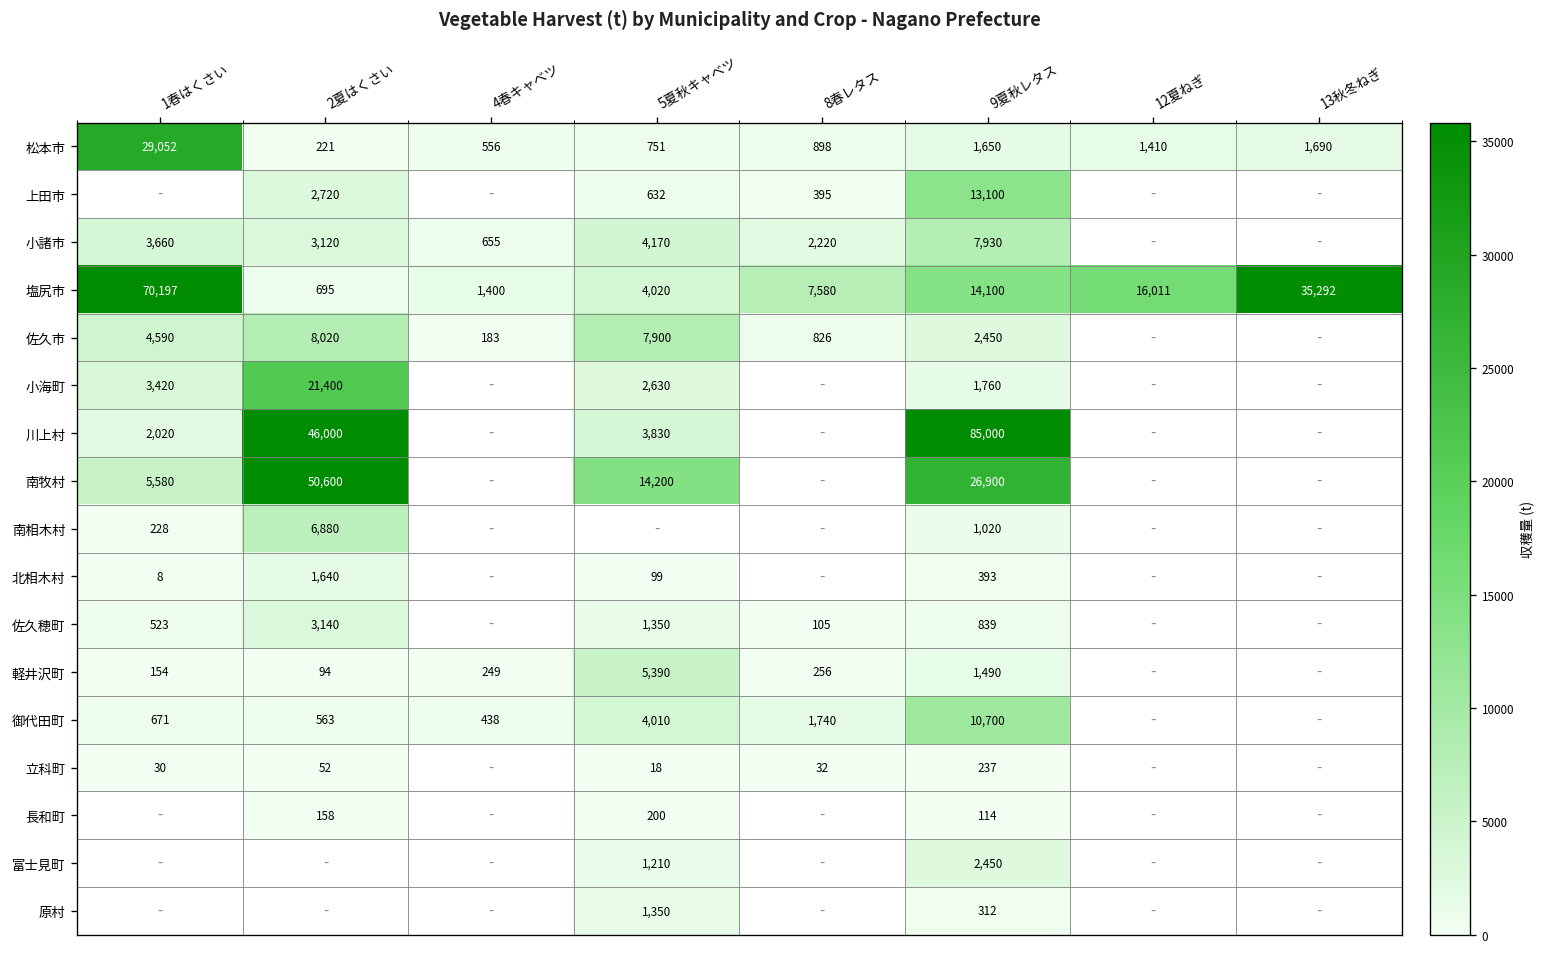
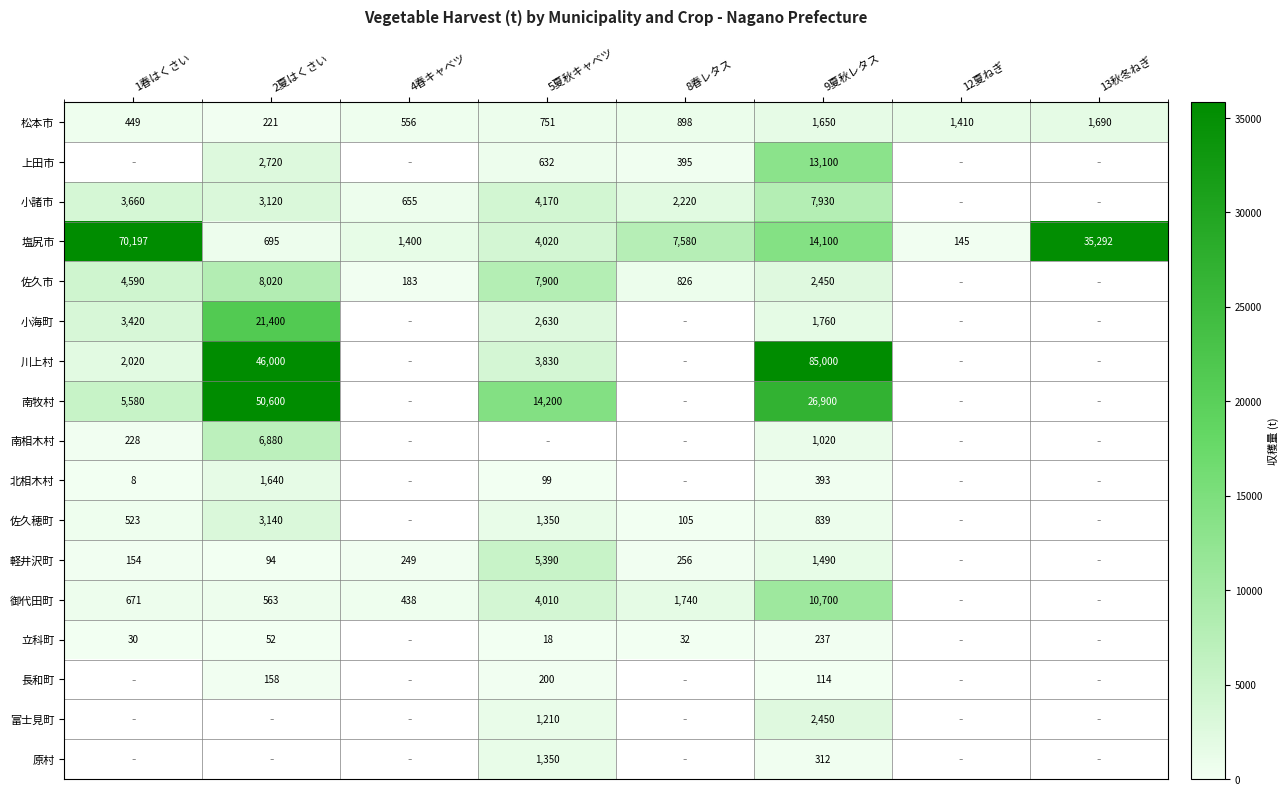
  {
    "松本市": {
-     "1春はくさい": "29,052",
+     "1春はくさい": "449",
      "2夏はくさい": "221",
      "4春キャベツ": "556",
      "5夏秋キャベツ": "751",
      "8春レタス": "898",
      "9夏秋レタス": "1,650",
      "12夏ねぎ": "1,410",
      "13秋冬ねぎ": "1,690"
    },
    "上田市": {
      "2夏はくさい": "2,720",
      "5夏秋キャベツ": "632",
      "8春レタス": "395",
      "9夏秋レタス": "13,100"
    },
    "小諸市": {
      "1春はくさい": "3,660",
      "2夏はくさい": "3,120",
      "4春キャベツ": "655",
      "5夏秋キャベツ": "4,170",
      "8春レタス": "2,220",
      "9夏秋レタス": "7,930"
    },
    "塩尻市": {
      "1春はくさい": "70,197",
      "2夏はくさい": "695",
      "4春キャベツ": "1,400",
      "5夏秋キャベツ": "4,020",
      "8春レタス": "7,580",
      "9夏秋レタス": "14,100",
-     "12夏ねぎ": "16,011",
+     "12夏ねぎ": "145",
      "13秋冬ねぎ": "35,292"
    },
    "佐久市": {
      "1春はくさい": "4,590",
      "2夏はくさい": "8,020",
      "4春キャベツ": "183",
      "5夏秋キャベツ": "7,900",
      "8春レタス": "826",
      "9夏秋レタス": "2,450"
    },
    "小海町": {
      "1春はくさい": "3,420",
      "2夏はくさい": "21,400",
      "5夏秋キャベツ": "2,630",
      "9夏秋レタス": "1,760"
    },
    "川上村": {
      "1春はくさい": "2,020",
      "2夏はくさい": "46,000",
      "5夏秋キャベツ": "3,830",
      "9夏秋レタス": "85,000"
    },
    "南牧村": {
      "1春はくさい": "5,580",
      "2夏はくさい": "50,600",
      "5夏秋キャベツ": "14,200",
      "9夏秋レタス": "26,900"
    },
    "南相木村": {
      "1春はくさい": "228",
      "2夏はくさい": "6,880",
      "9夏秋レタス": "1,020"
    },
    "北相木村": {
      "1春はくさい": "8",
      "2夏はくさい": "1,640",
      "5夏秋キャベツ": "99",
      "9夏秋レタス": "393"
    },
    "佐久穂町": {
      "1春はくさい": "523",
      "2夏はくさい": "3,140",
      "5夏秋キャベツ": "1,350",
      "8春レタス": "105",
      "9夏秋レタス": "839"
    },
    "軽井沢町": {
      "1春はくさい": "154",
      "2夏はくさい": "94",
      "4春キャベツ": "249",
      "5夏秋キャベツ": "5,390",
      "8春レタス": "256",
      "9夏秋レタス": "1,490"
    },
    "御代田町": {
      "1春はくさい": "671",
      "2夏はくさい": "563",
      "4春キャベツ": "438",
      "5夏秋キャベツ": "4,010",
      "8春レタス": "1,740",
      "9夏秋レタス": "10,700"
    },
    "立科町": {
      "1春はくさい": "30",
      "2夏はくさい": "52",
      "5夏秋キャベツ": "18",
      "8春レタス": "32",
      "9夏秋レタス": "237"
    },
    "長和町": {
      "2夏はくさい": "158",
      "5夏秋キャベツ": "200",
      "9夏秋レタス": "114"
    },
    "富士見町": {
      "5夏秋キャベツ": "1,210",
      "9夏秋レタス": "2,450"
    },
    "原村": {
      "5夏秋キャベツ": "1,350",
      "9夏秋レタス": "312"
    }
  }
